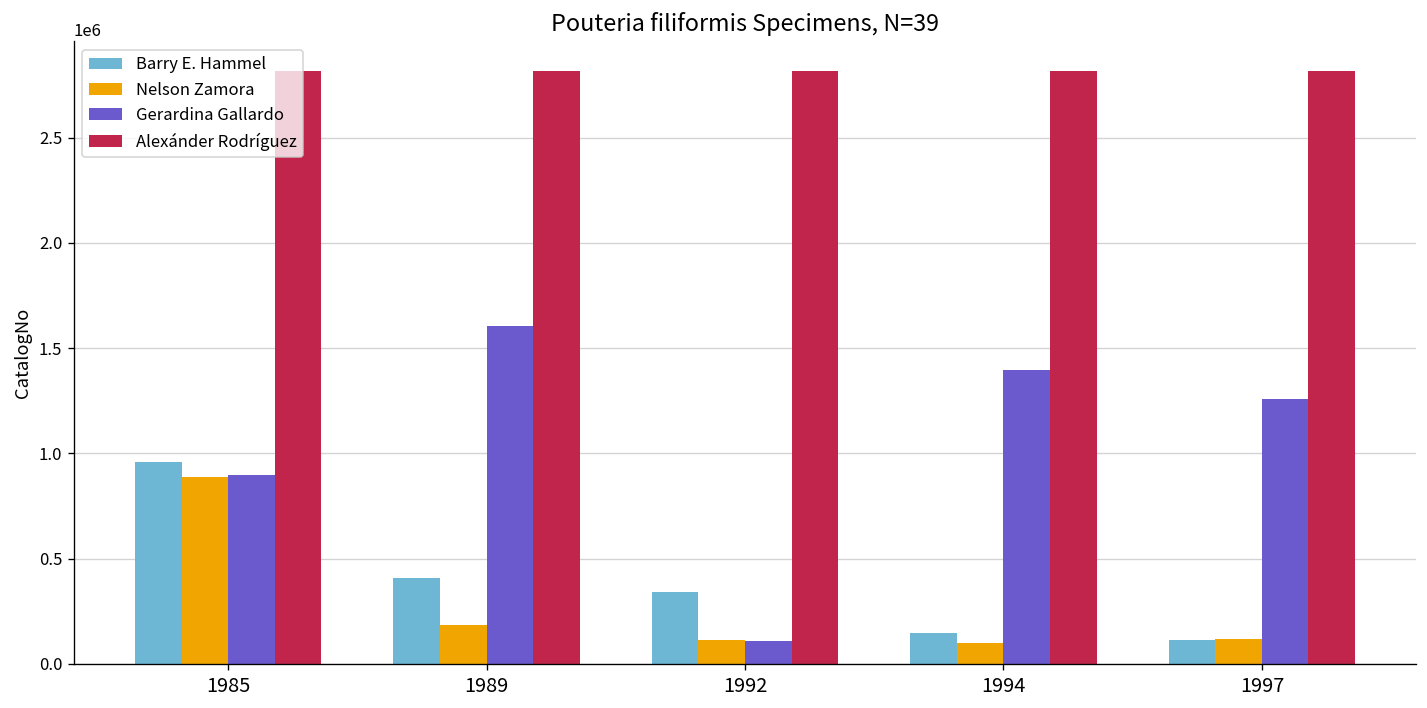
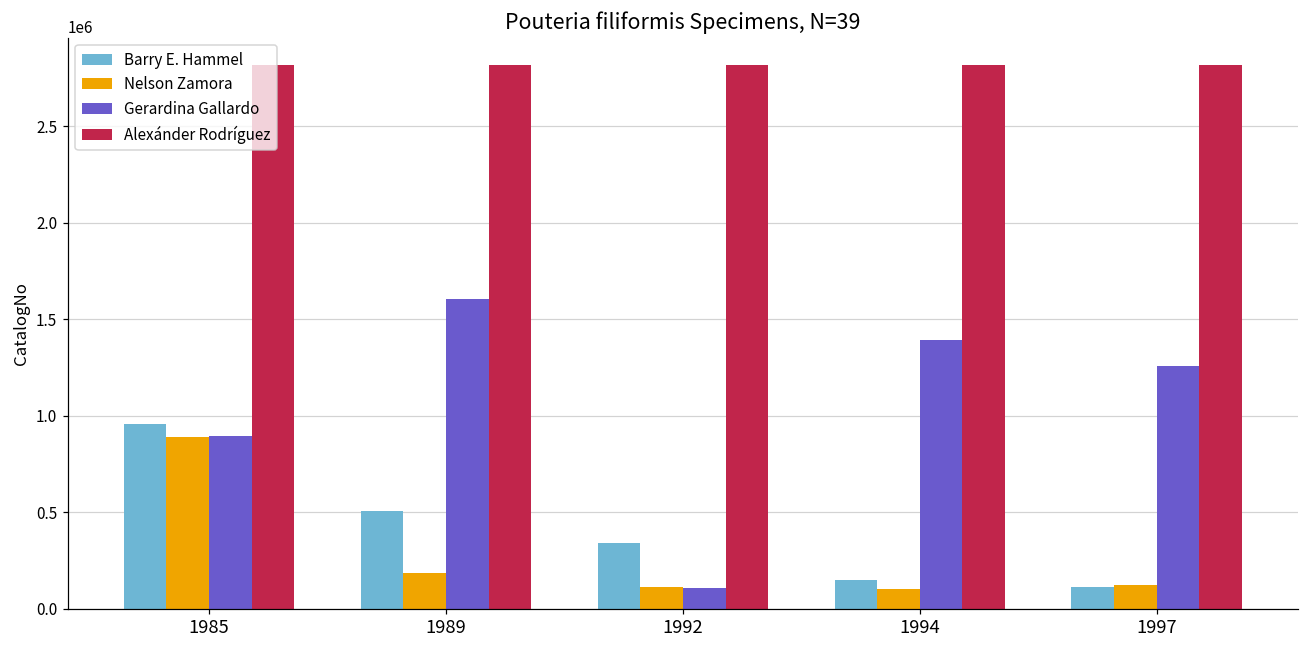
  {
    "Barry E. Hammel": {
      "1985": 960000,
-     "1989": 410000,
+     "1989": 510000,
      "1992": 340000,
      "1994": 150000,
      "1997": 110000
    },
    "Nelson Zamora": {
      "1985": 890000,
      "1989": 180000,
      "1992": 110000,
      "1994": 100000,
      "1997": 120000
    },
    "Gerardina Gallardo": {
      "1985": 900000,
      "1989": 1600000,
      "1992": 110000,
      "1994": 1390000,
      "1997": 1260000
    },
    "Alexánder Rodríguez": {
      "1989": 2820000,
      "1992": 2820000,
      "1994": 2820000,
      "1997": 2820000
    }
  }
